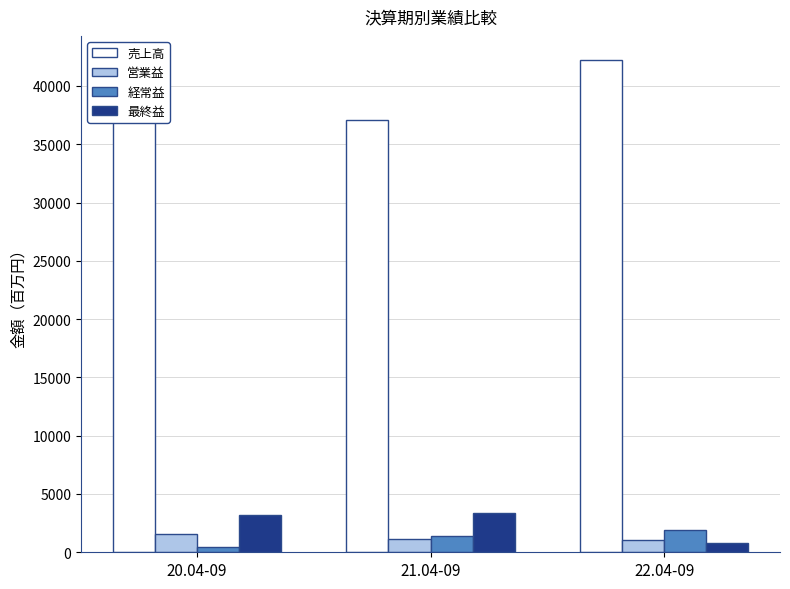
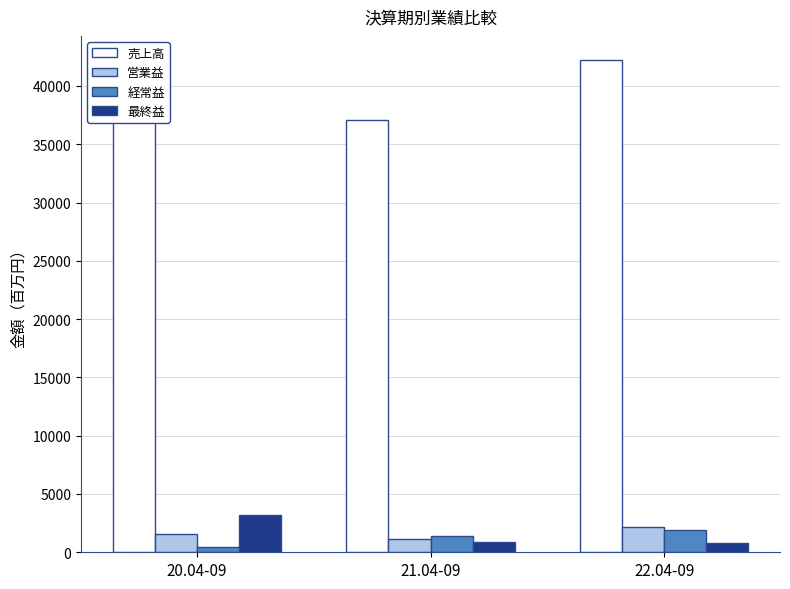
  {
    "売上高": {
      "21.04-09": 37100,
      "22.04-09": 42200
    },
    "営業益": {
      "20.04-09": 1600,
      "21.04-09": 1200,
-     "22.04-09": 1000
+     "22.04-09": 2200
    },
    "経常益": {
      "20.04-09": 400,
      "21.04-09": 1400,
      "22.04-09": 1900
    },
    "最終益": {
      "20.04-09": 3200,
-     "21.04-09": 3300,
+     "21.04-09": 900,
      "22.04-09": 800
    }
  }
